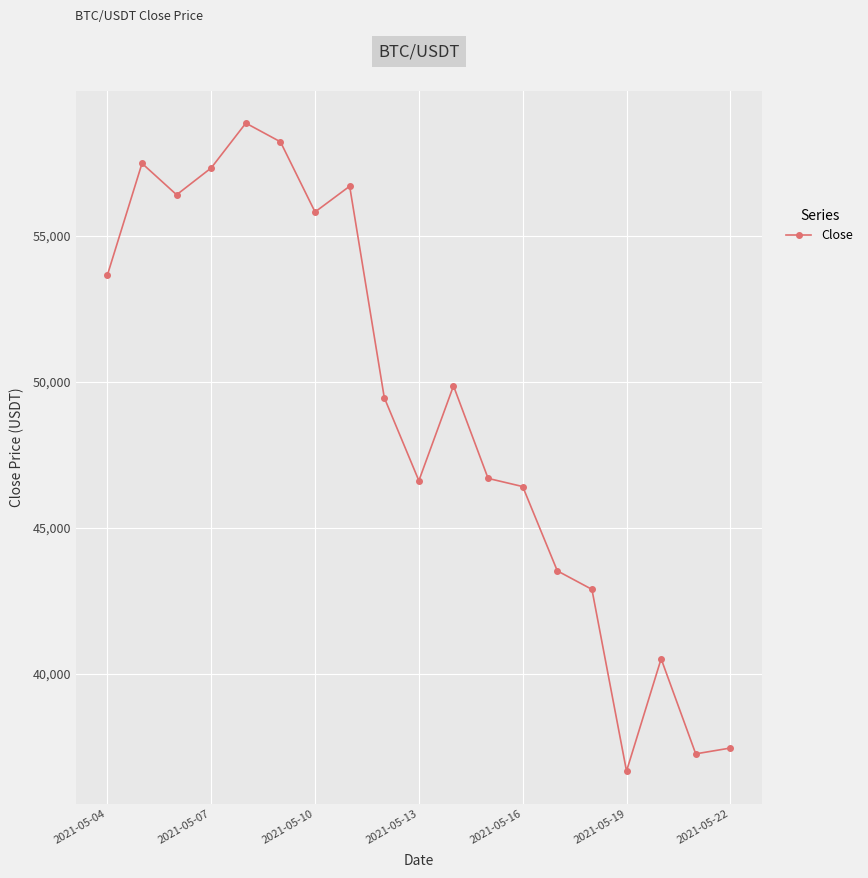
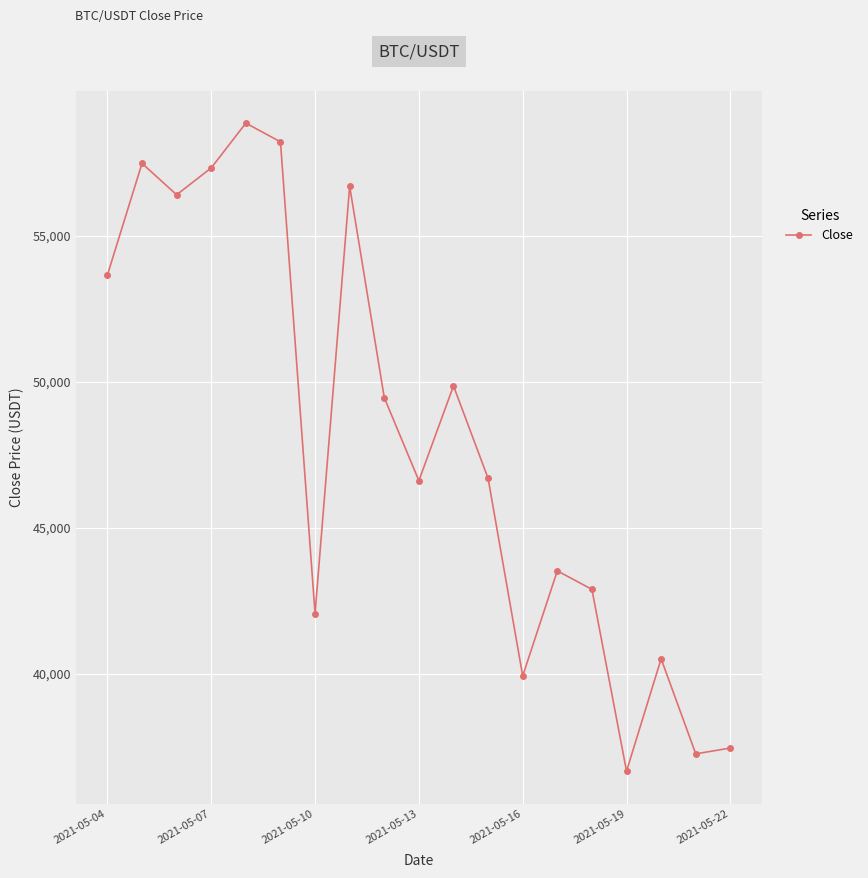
  {
    "2021-05-04": "53,700",
    "2021-05-07": "57,300",
-   "2021-05-10": "55,800",
+   "2021-05-10": "42,100",
    "2021-05-13": "46,600",
-   "2021-05-16": "46,400",
+   "2021-05-16": "39,900",
    "2021-05-19": "36,700",
    "2021-05-22": "37,400"
  }
